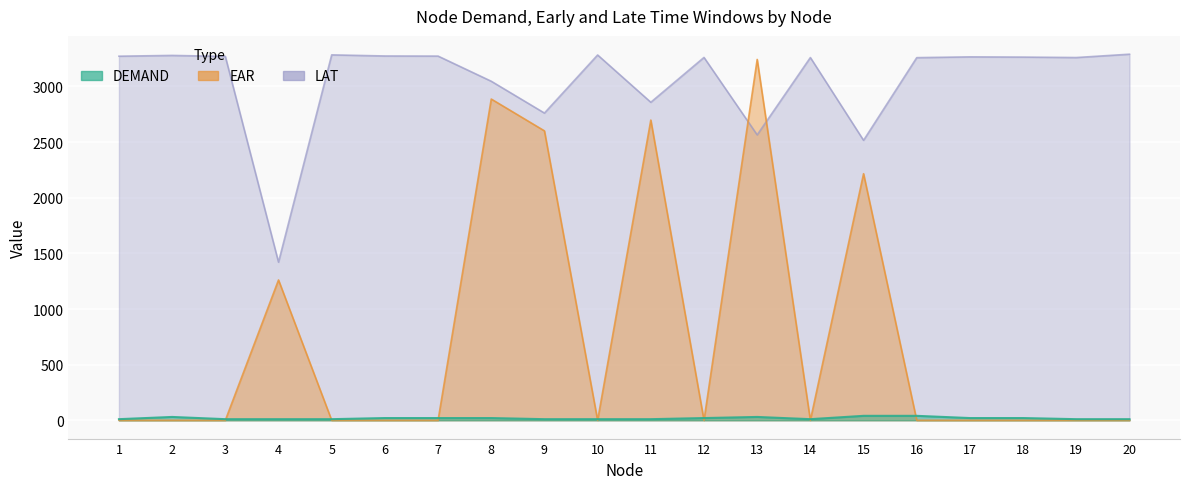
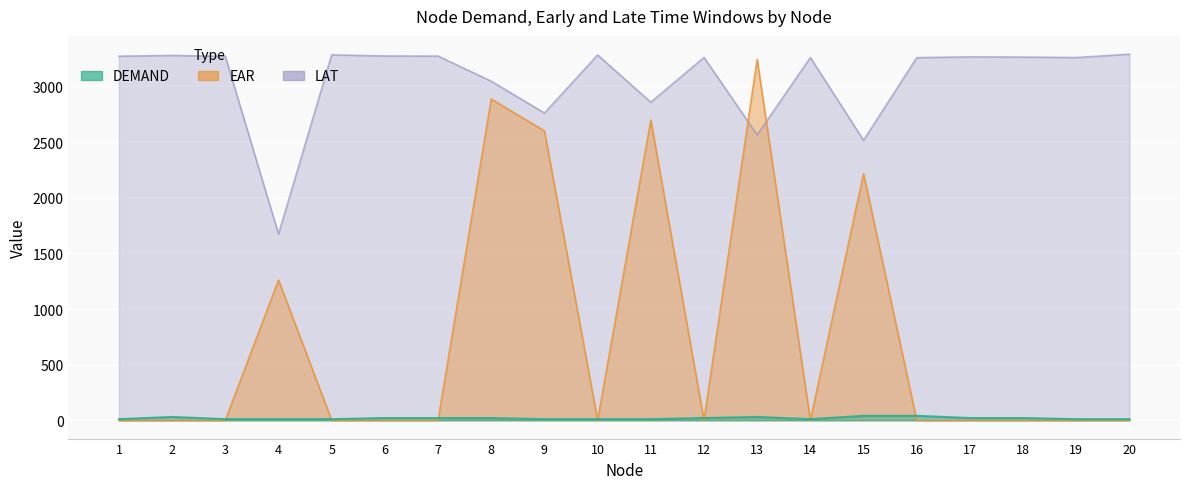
  {
    "LAT": {
      "1": 3270,
      "2": 3280,
      "3": 3270,
-     "4": 1420,
+     "4": 1670,
      "5": 3280,
      "6": 3270,
      "7": 3270,
      "8": 3050,
      "9": 2760,
      "10": 3280,
      "11": 2860,
      "12": 3260,
      "13": 2570,
      "14": 3260,
      "15": 2520,
      "16": 3260,
      "17": 3270,
      "18": 3260,
      "19": 3260,
      "20": 3290
    },
    "EAR": {
      "2": 0,
      "4": 1260,
      "8": 2890,
      "9": 2600,
      "11": 2700,
      "13": 3240,
      "15": 2220,
      "16": 0
    },
    "DEMAND": {
      "2": 30,
      "4": 10,
      "8": 20,
      "9": 10,
      "11": 10,
      "13": 30,
      "15": 40,
      "16": 40
    }
  }
